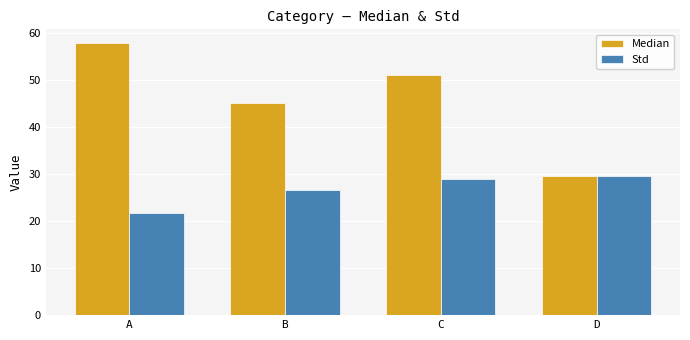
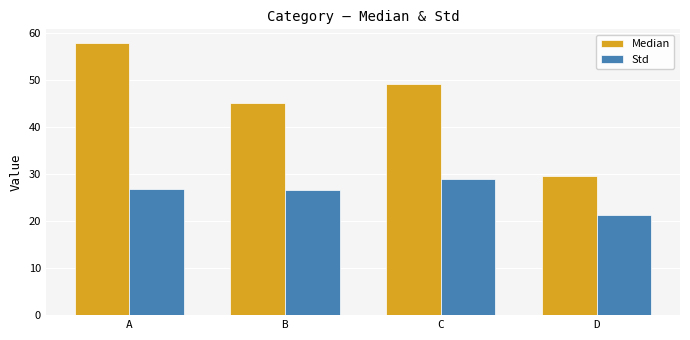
  {
    "Median": {
      "A": 58,
      "B": 45,
-     "C": 51,
+     "C": 49,
      "D": 30
    },
    "Std": {
-     "A": 22,
+     "A": 27,
      "B": 27,
      "C": 29,
-     "D": 30
+     "D": 21
    }
  }
